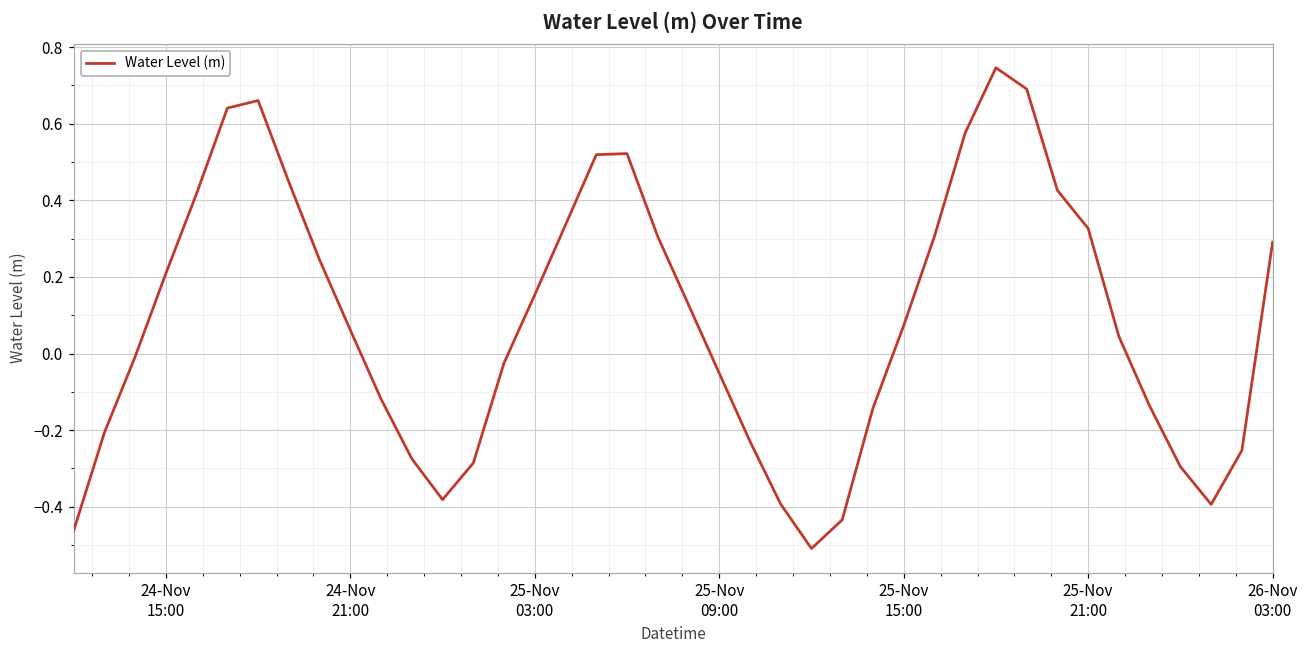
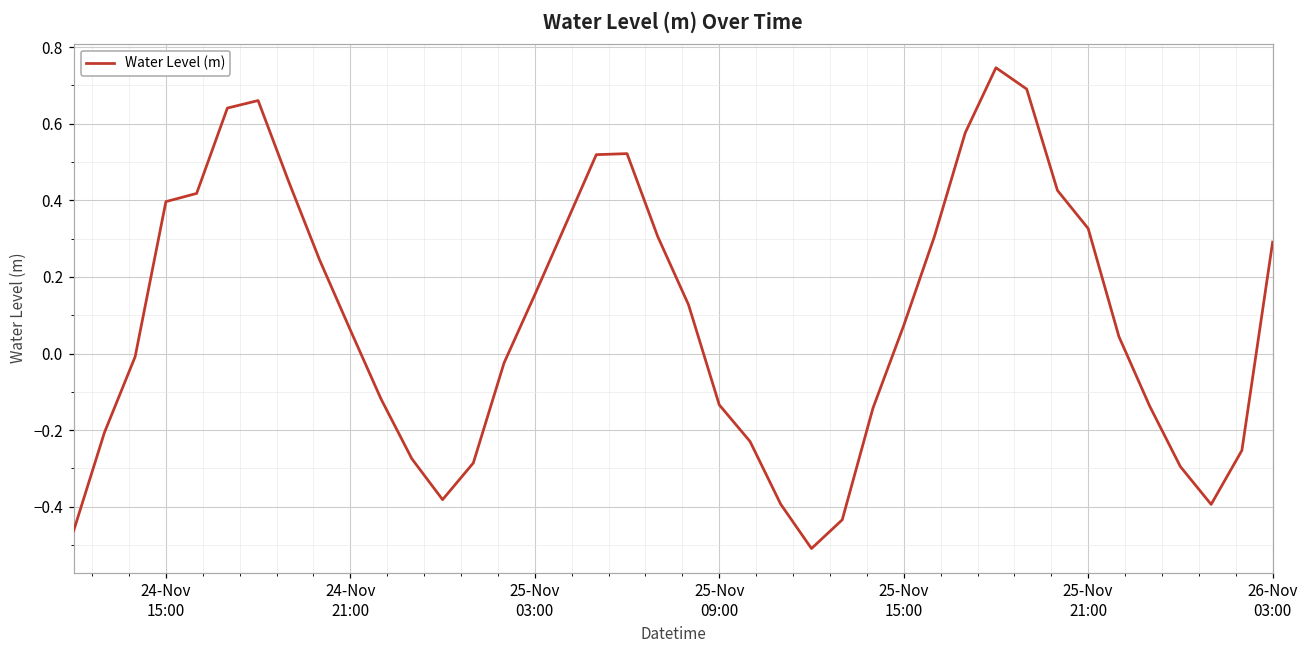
  {
-   "24-Nov 15:00": 0.21,
+   "24-Nov 15:00": 0.40,
    "24-Nov 21:00": 0.06,
    "25-Nov 03:00": 0.15,
-   "25-Nov 09:00": -0.05,
+   "25-Nov 09:00": -0.13,
    "25-Nov 15:00": 0.07,
    "25-Nov 21:00": 0.33,
    "26-Nov 03:00": 0.29
  }
